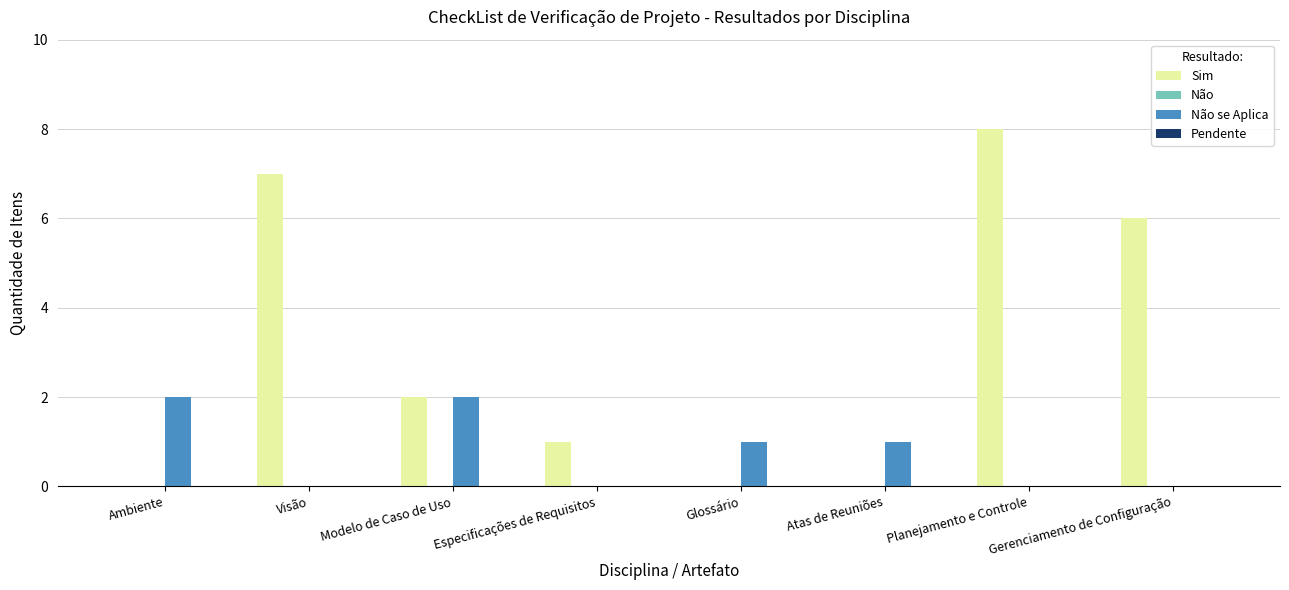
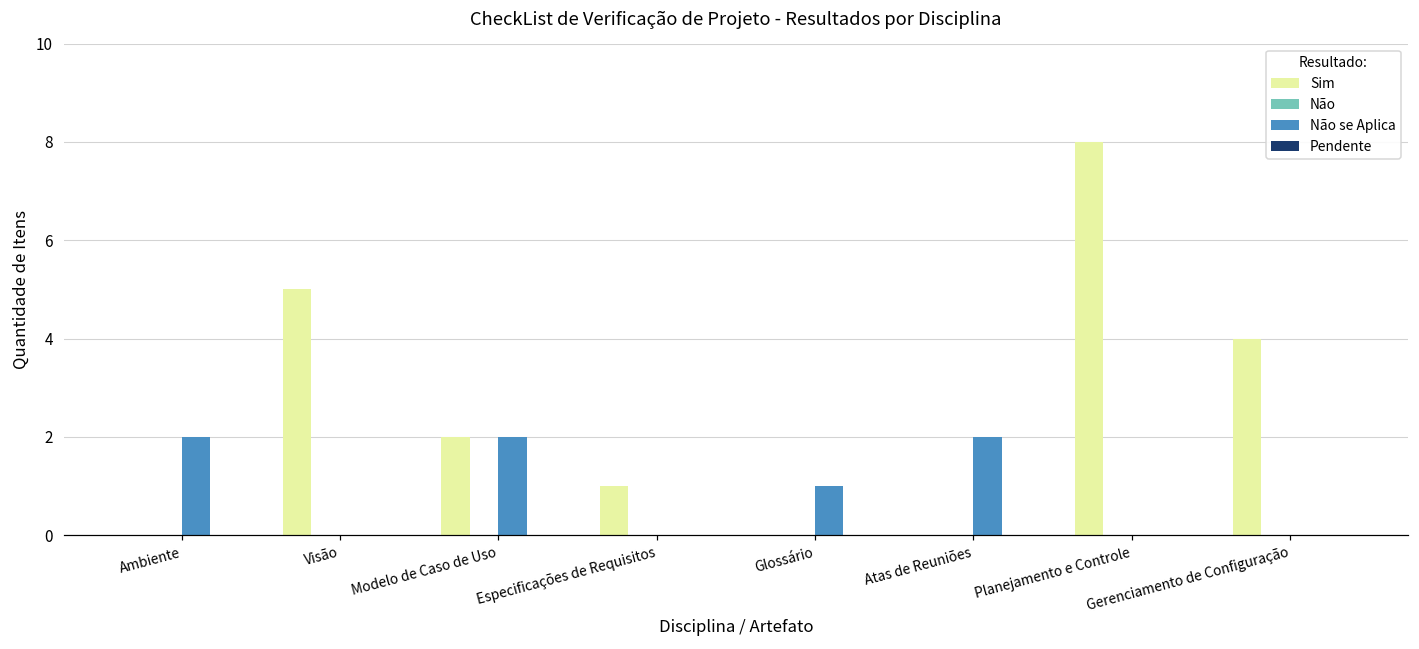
  {
    "Sim": {
      "Ambiente": 0,
-     "Visão": 7,
+     "Visão": 5,
      "Modelo de Caso de Uso": 2,
      "Especificações de Requisitos": 1,
      "Glossário": 0,
      "Atas de Reuniões": 0,
      "Planejamento e Controle": 8,
-     "Gerenciamento de Configuração": 6
+     "Gerenciamento de Configuração": 4
    },
    "Não": {
      "Ambiente": 0,
      "Visão": 0,
      "Modelo de Caso de Uso": 0,
      "Especificações de Requisitos": 0,
      "Glossário": 0,
      "Atas de Reuniões": 0,
      "Planejamento e Controle": 0,
      "Gerenciamento de Configuração": 0
    },
    "Não se Aplica": {
      "Ambiente": 2,
      "Visão": 0,
      "Modelo de Caso de Uso": 2,
      "Especificações de Requisitos": 0,
      "Glossário": 1,
-     "Atas de Reuniões": 1,
+     "Atas de Reuniões": 2,
      "Planejamento e Controle": 0,
      "Gerenciamento de Configuração": 0
    },
    "Pendente": {
      "Ambiente": 0,
      "Visão": 0,
      "Modelo de Caso de Uso": 0,
      "Especificações de Requisitos": 0,
      "Glossário": 0,
      "Atas de Reuniões": 0,
      "Planejamento e Controle": 0,
      "Gerenciamento de Configuração": 0
    }
  }
